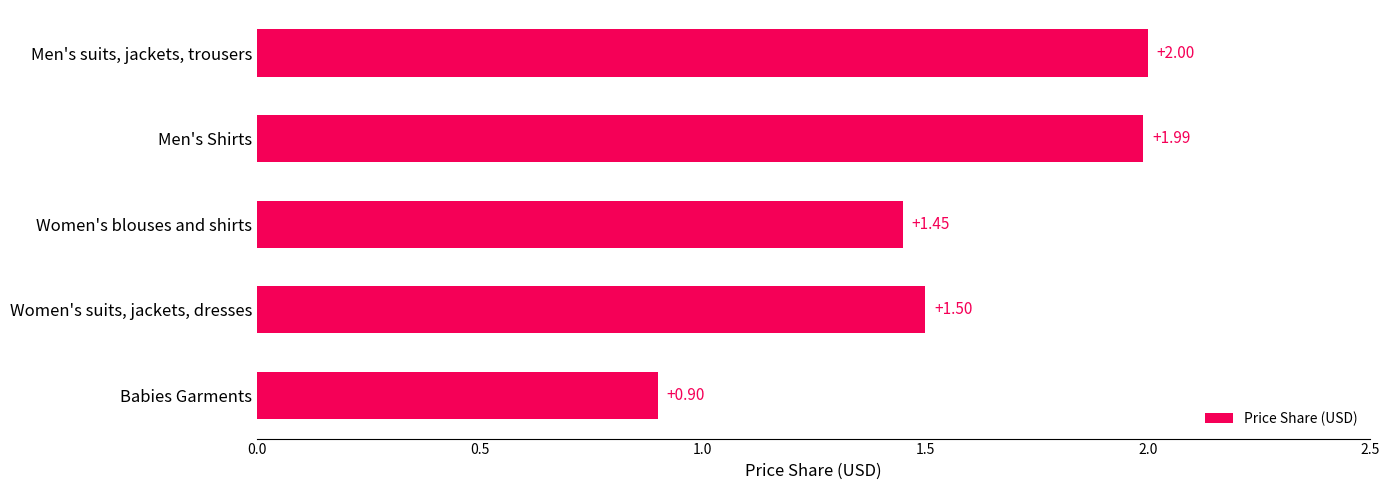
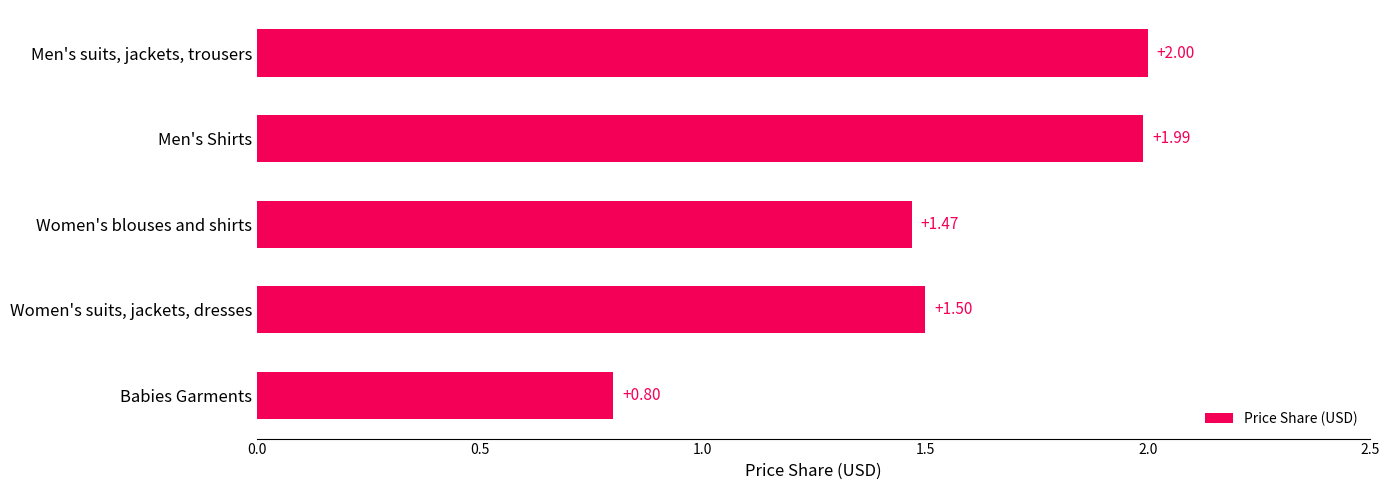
  {
    "Men's suits, jackets, trousers": "+2.00",
    "Men's Shirts": "+1.99",
-   "Women's blouses and shirts": "+1.45",
+   "Women's blouses and shirts": "+1.47",
    "Women's suits, jackets, dresses": "+1.50",
-   "Babies Garments": "+0.90"
+   "Babies Garments": "+0.80"
  }
